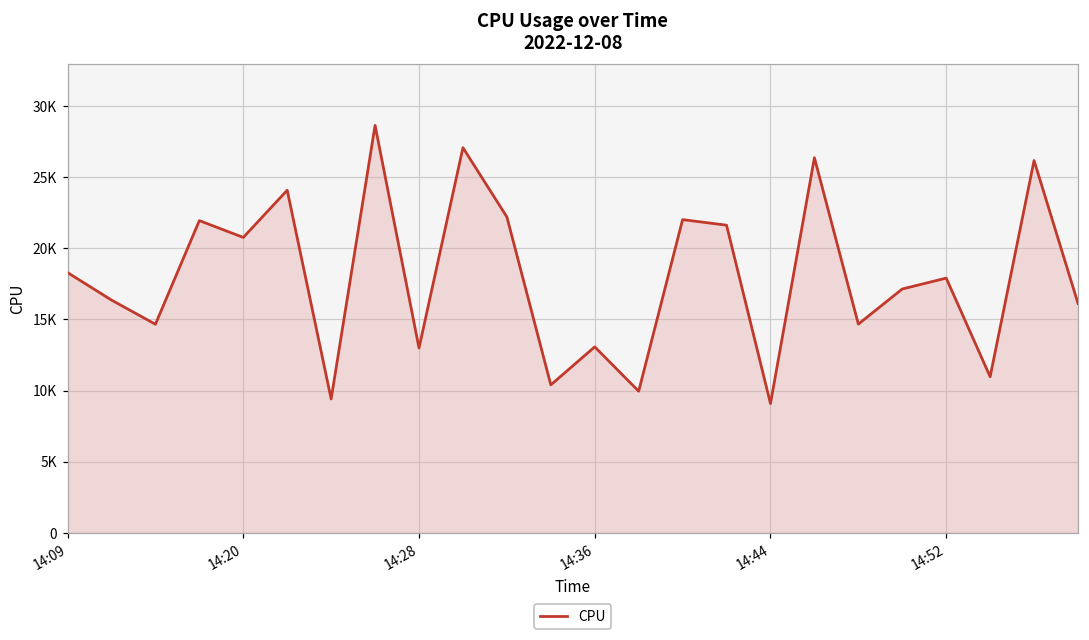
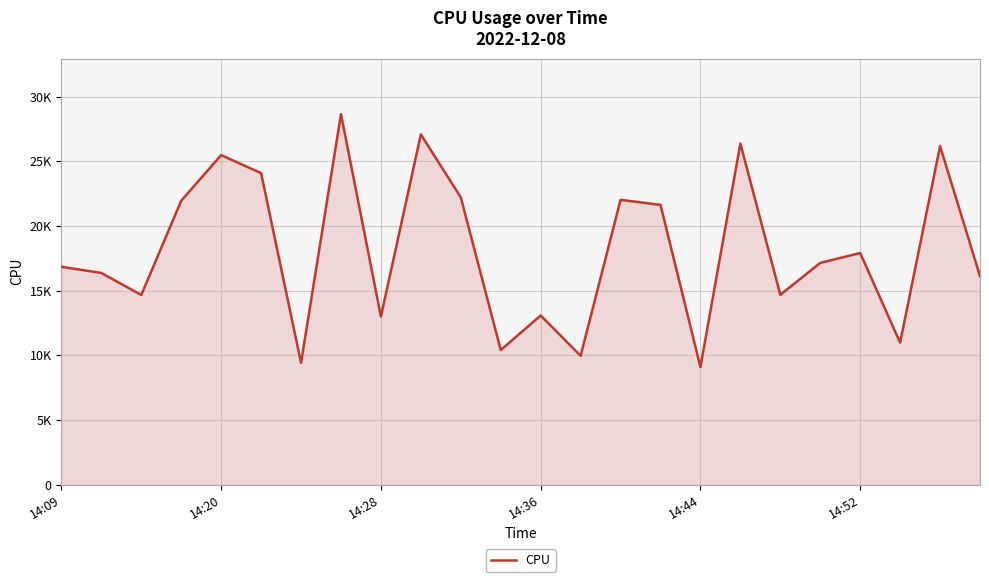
  {
-   "14:09": 18300,
-   "14:20": 20800,
+   "14:09": 16800,
+   "14:20": 25500,
    "14:28": 13000,
    "14:36": 13100,
    "14:44": 9100,
    "14:52": 17900
  }
